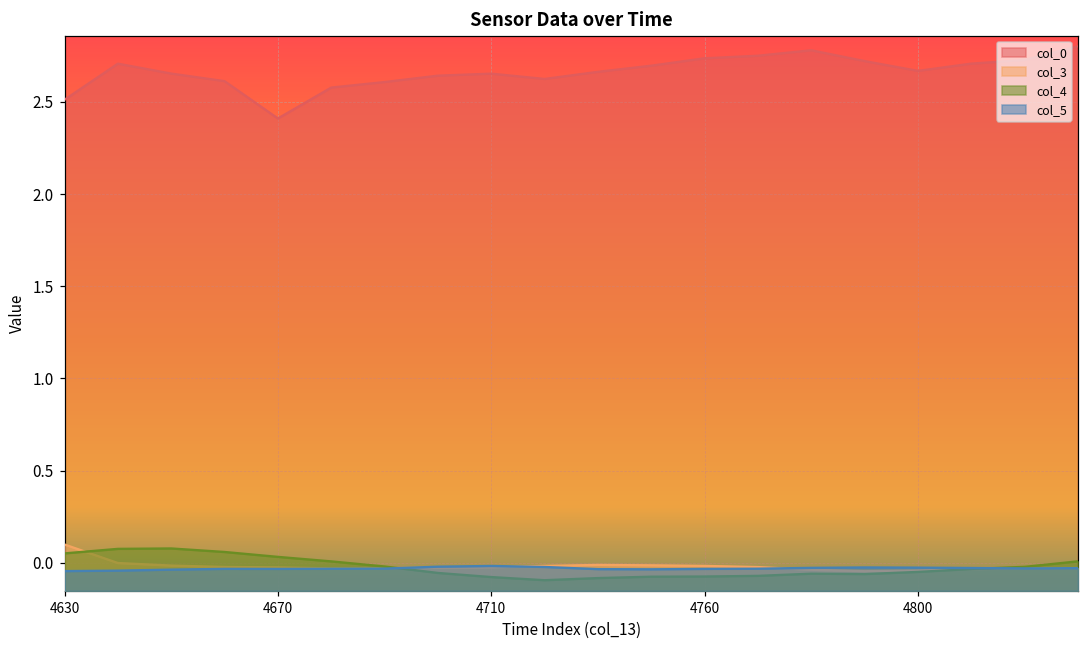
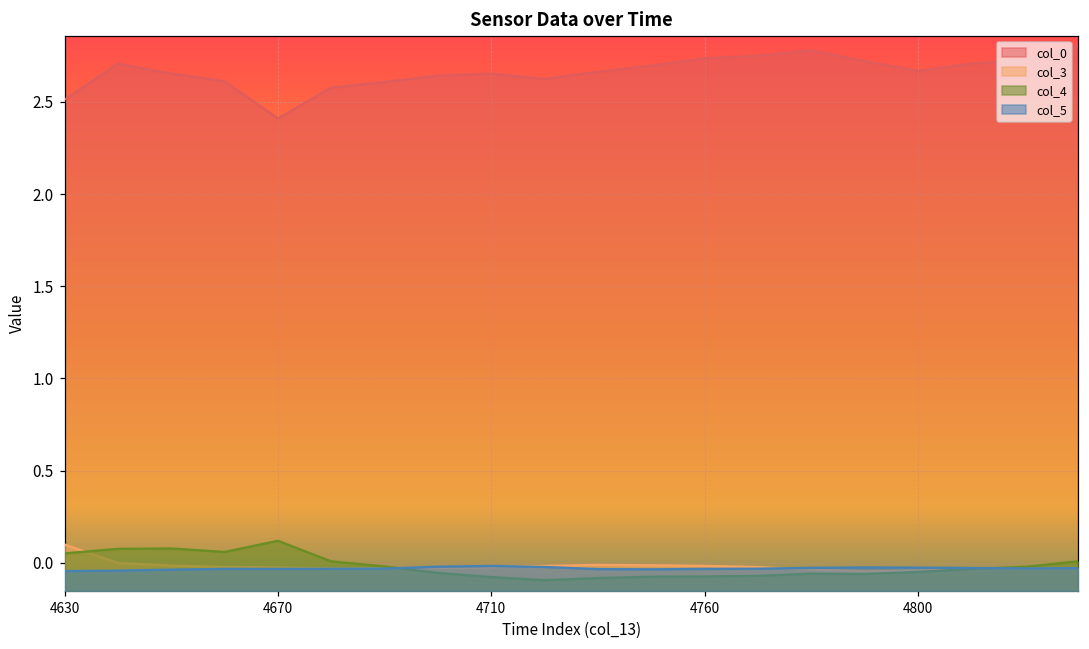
  {
    "col_0": {
      "4630": 2.51,
      "4670": 2.41,
      "4710": 2.65,
      "4760": 2.74,
      "4800": 2.67
    },
    "col_3": {
      "4630": 0.10,
      "4760": -0.02
    },
    "col_4": {
      "4630": 0.05,
-     "4670": 0.03,
+     "4670": 0.12,
      "4710": -0.08,
      "4760": -0.07
    },
    "col_5": {
      "4630": -0.04,
      "4760": -0.03,
      "4800": -0.03
    }
  }
